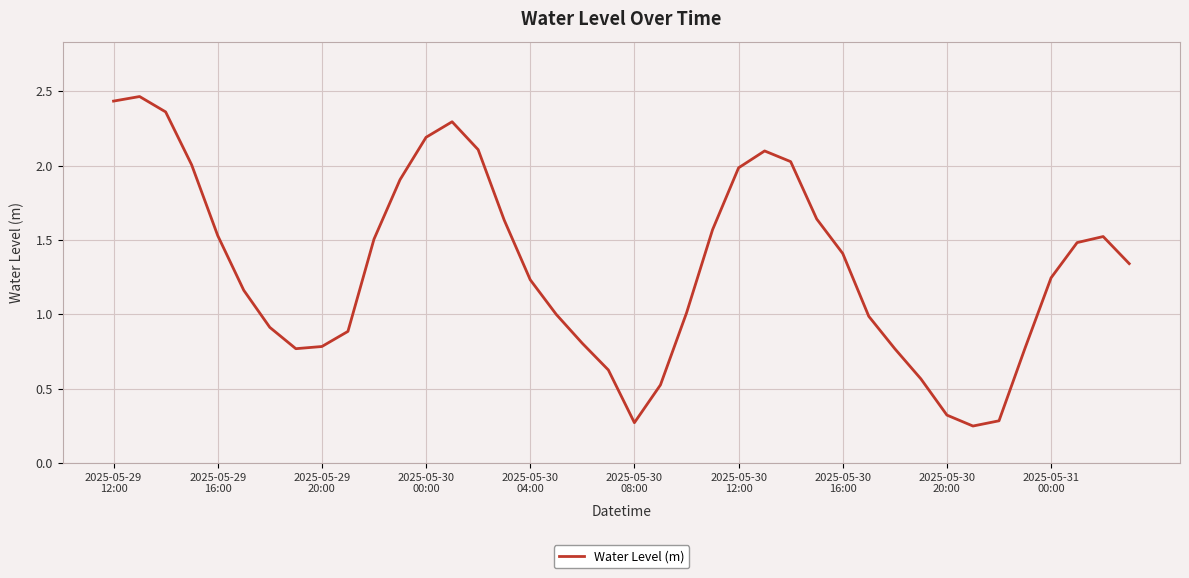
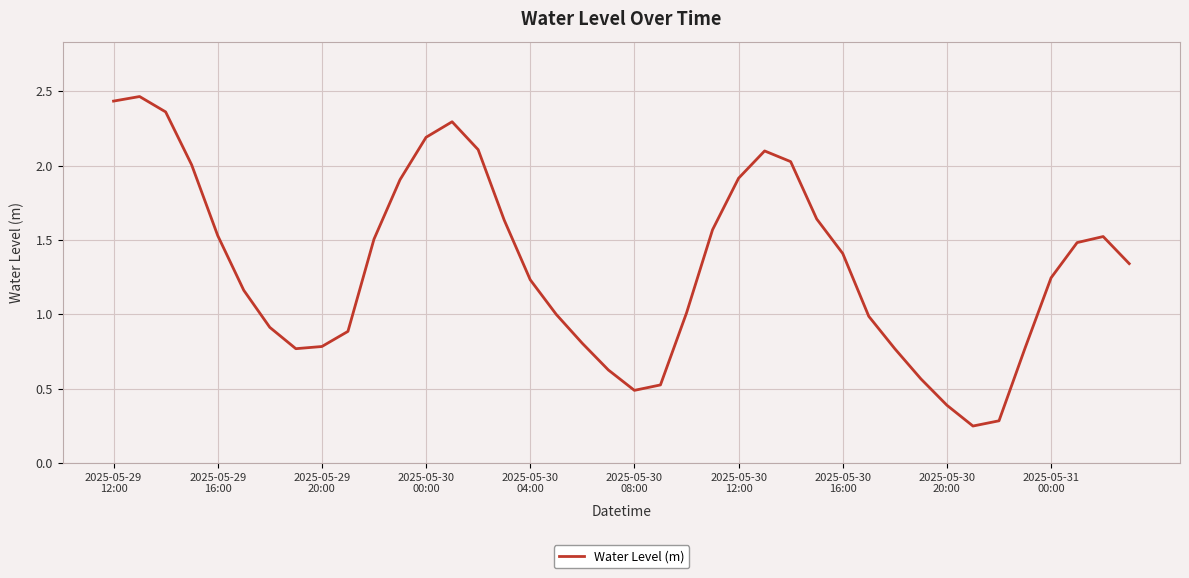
  {
    "2025-05-29 12:00": 2.43,
    "2025-05-29 16:00": 1.53,
    "2025-05-29 20:00": 0.78,
    "2025-05-30 00:00": 2.19,
    "2025-05-30 04:00": 1.23,
-   "2025-05-30 08:00": 0.27,
-   "2025-05-30 12:00": 1.99,
+   "2025-05-30 08:00": 0.49,
+   "2025-05-30 12:00": 1.92,
    "2025-05-30 16:00": 1.41,
-   "2025-05-30 20:00": 0.32,
+   "2025-05-30 20:00": 0.39,
    "2025-05-31 00:00": 1.25
  }
